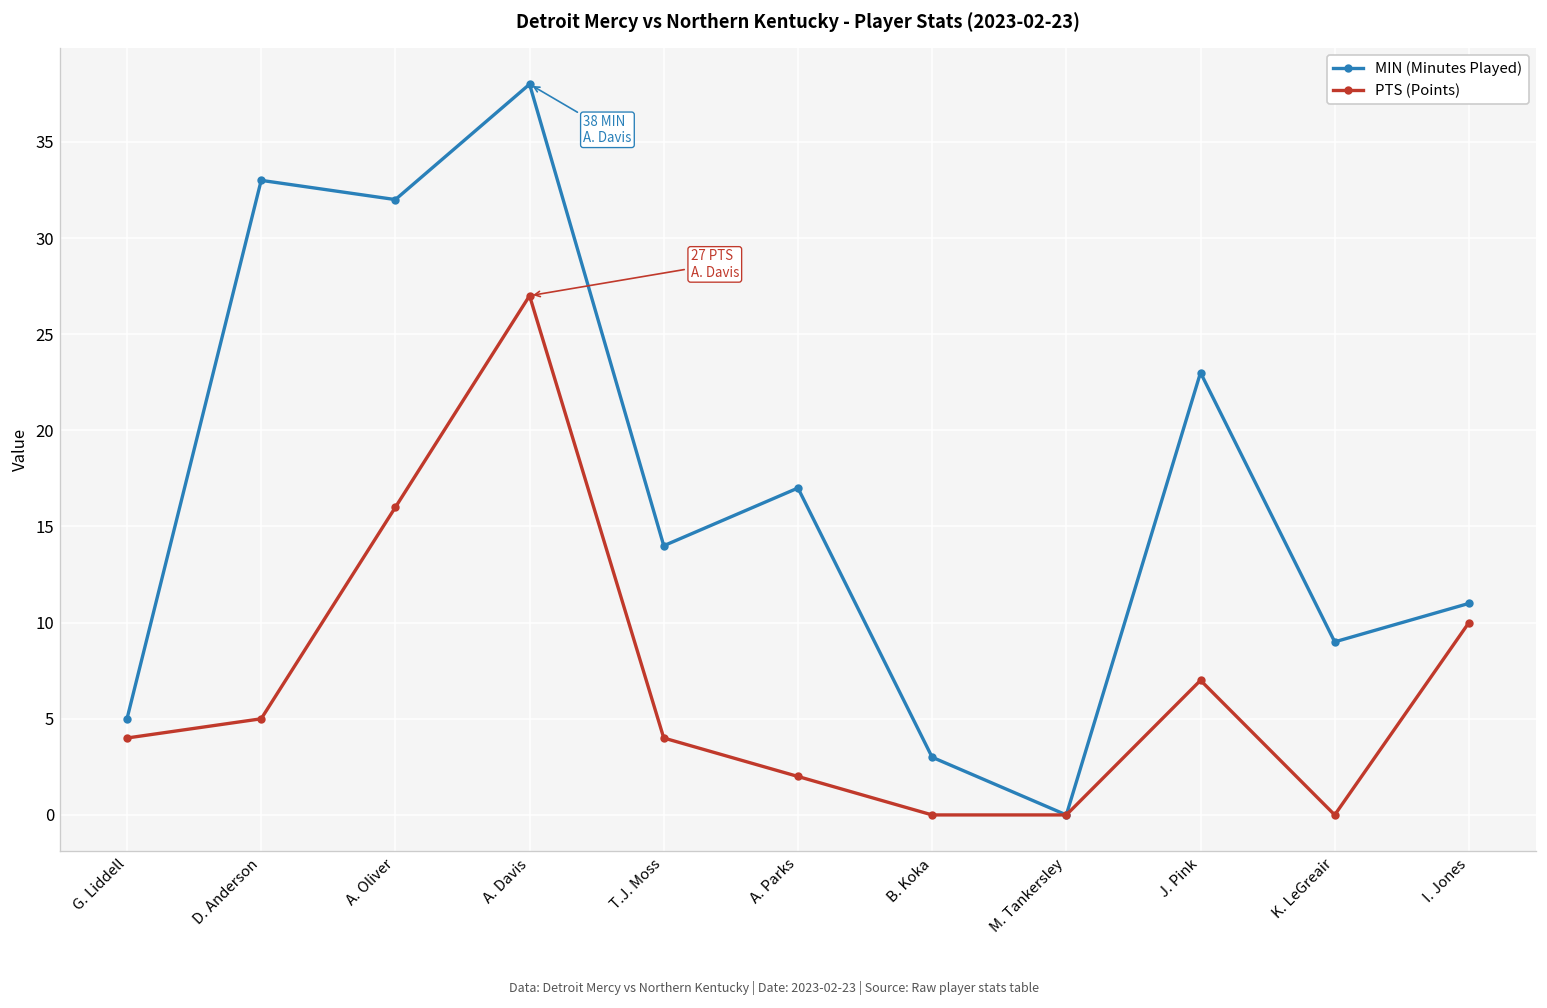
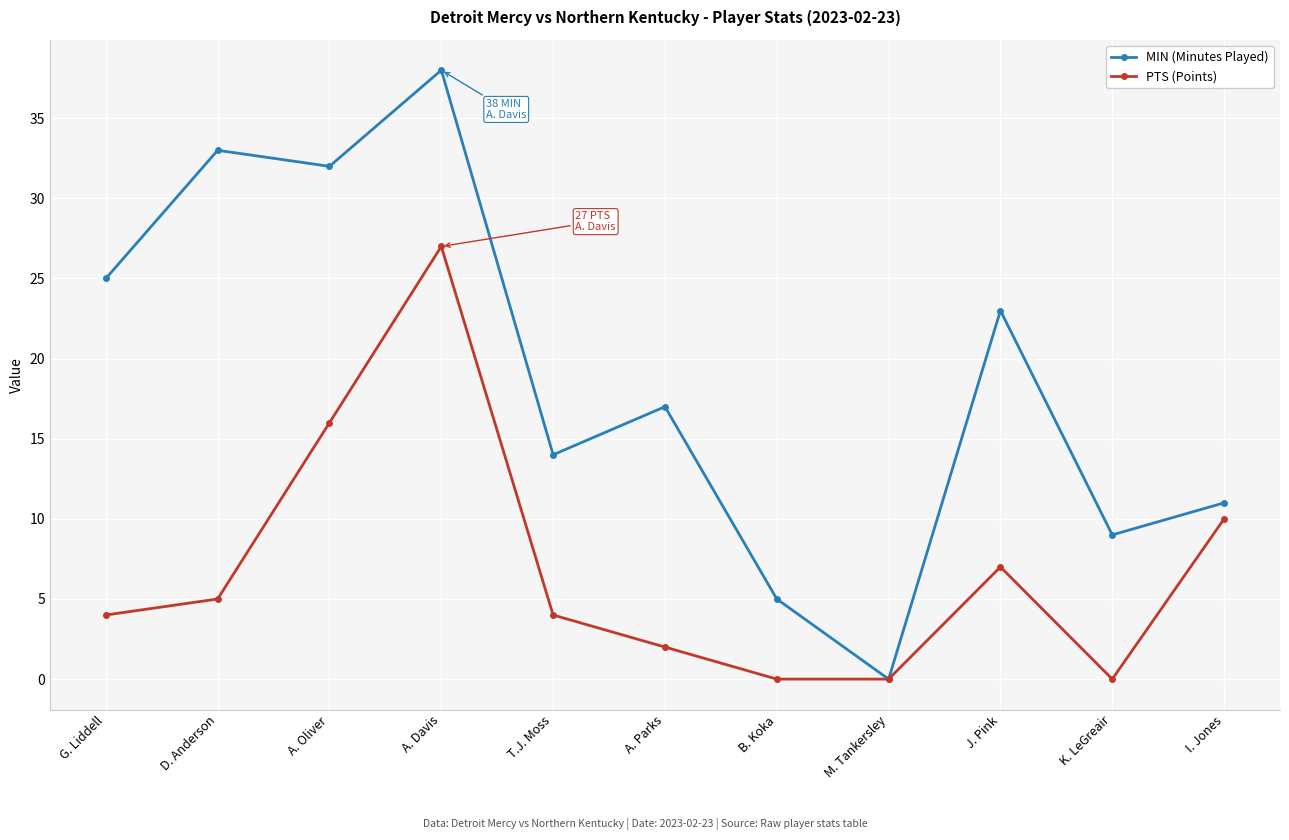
  {
    "MIN (Minutes Played)": {
-     "G. Liddell": 5,
+     "G. Liddell": 25,
      "D. Anderson": 33,
      "A. Oliver": 32,
      "T.J. Moss": 14,
      "A. Parks": 17,
-     "B. Koka": 3,
+     "B. Koka": 5,
      "J. Pink": 23,
      "K. LeGreair": 9,
      "I. Jones": 11
    },
    "PTS (Points)": {
      "G. Liddell": 4,
      "D. Anderson": 5,
      "A. Oliver": 16,
      "T.J. Moss": 4,
      "A. Parks": 2,
      "B. Koka": 0,
      "J. Pink": 7,
      "K. LeGreair": 0,
      "I. Jones": 10
    }
  }
